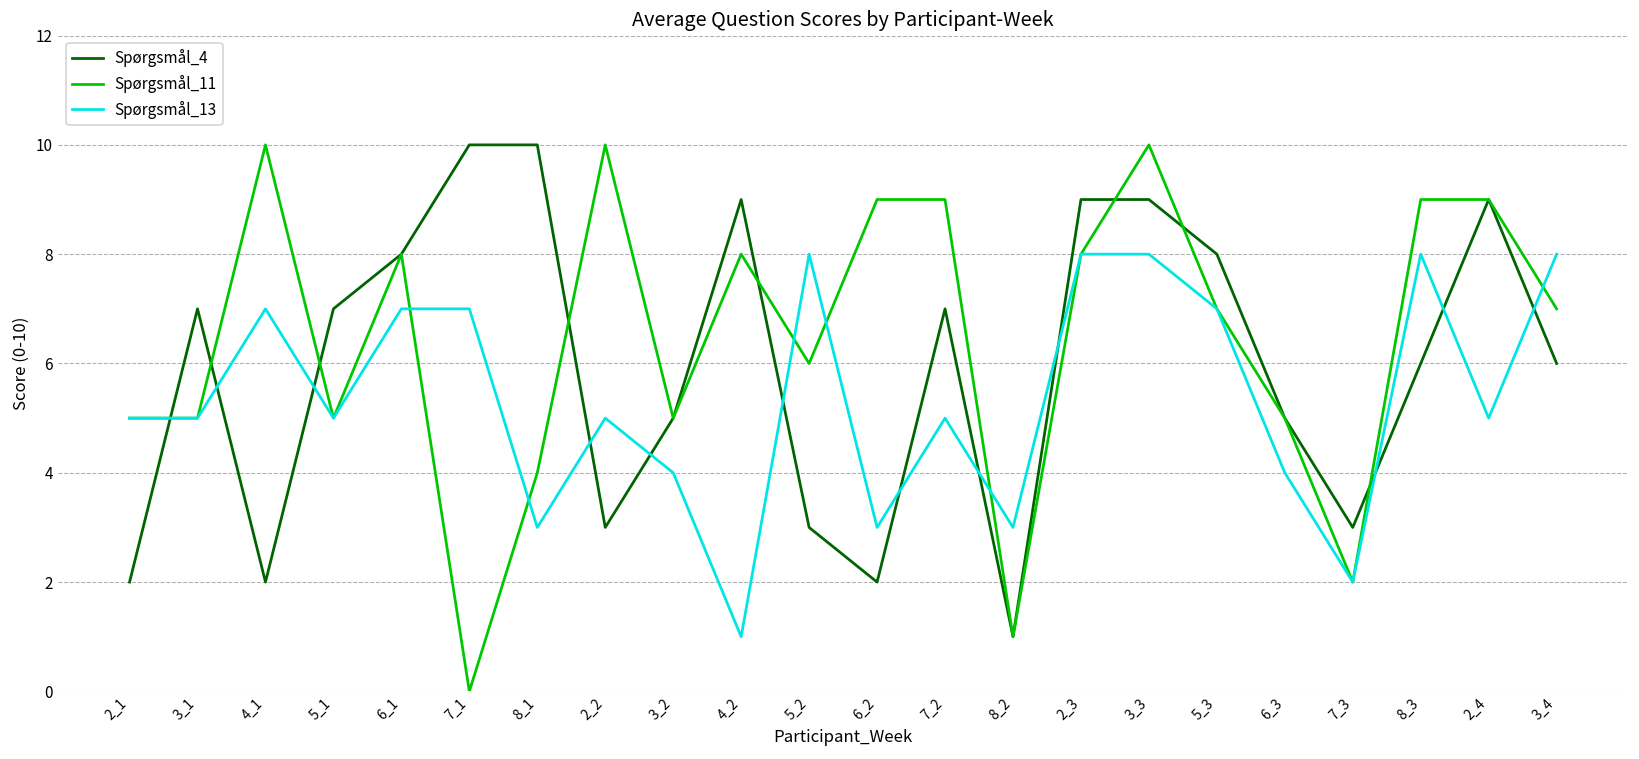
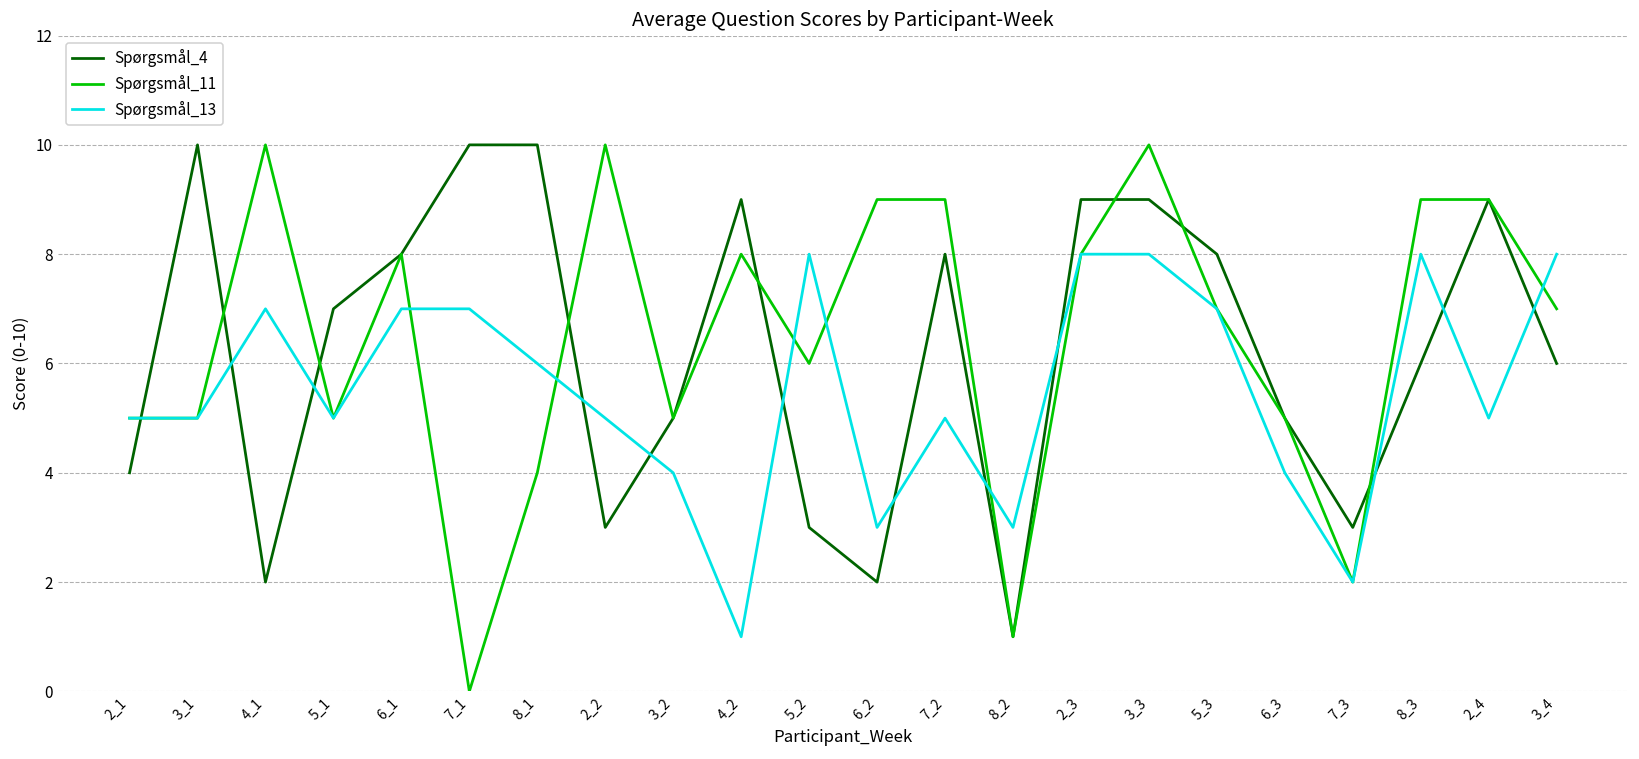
  {
    "Spørgsmål_4": {
-     "2_1": 2,
-     "3_1": 7,
+     "2_1": 4,
+     "3_1": 10,
      "4_1": 2,
      "5_1": 7,
      "7_1": 10,
      "8_1": 10,
      "2_2": 3,
      "4_2": 9,
      "5_2": 3,
      "6_2": 2,
-     "7_2": 7,
+     "7_2": 8,
      "2_3": 9,
      "3_3": 9,
      "5_3": 8,
      "7_3": 3,
      "8_3": 6,
      "3_4": 6
    },
    "Spørgsmål_11": {
      "4_1": 10,
      "7_1": 0,
      "8_1": 4,
      "2_2": 10,
      "4_2": 8,
      "5_2": 6,
      "6_2": 9,
      "7_2": 9,
      "3_3": 10,
      "8_3": 9,
      "3_4": 7
    },
    "Spørgsmål_13": {
      "4_1": 7,
      "6_1": 7,
      "7_1": 7,
-     "8_1": 3,
+     "8_1": 6,
      "2_2": 5,
      "3_2": 4,
      "4_2": 1,
      "5_2": 8,
      "6_2": 3,
      "7_2": 5,
      "8_2": 3,
      "3_3": 8,
      "6_3": 4,
      "8_3": 8,
      "2_4": 5,
      "3_4": 8
    }
  }
